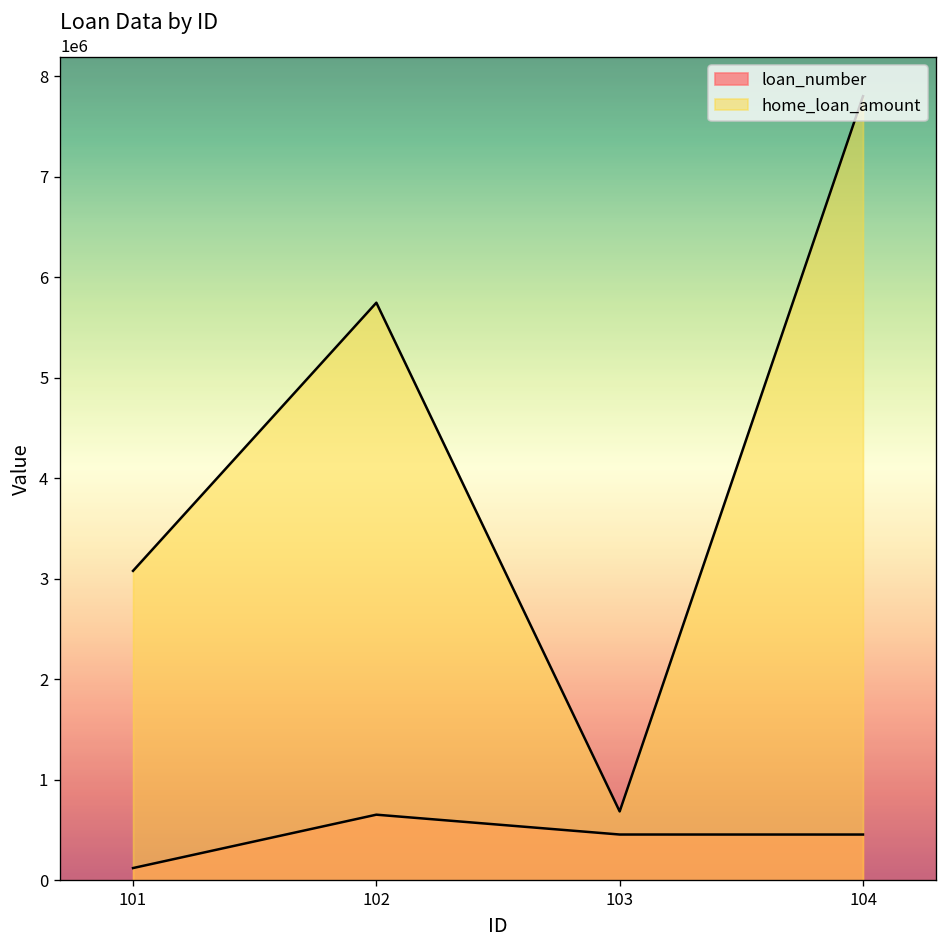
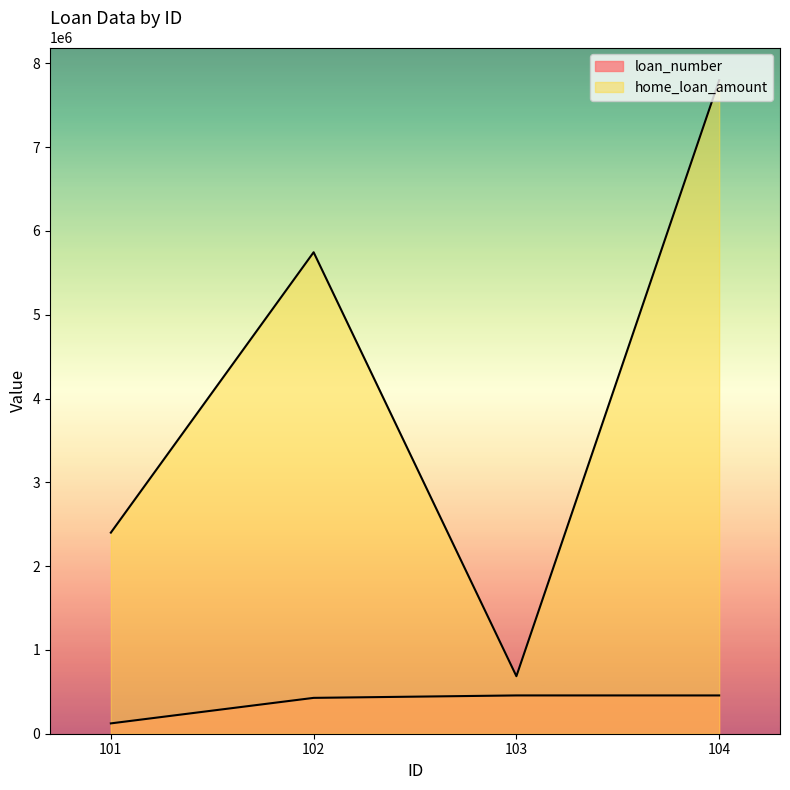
  {
    "loan_number": {
      "101": 100000,
-     "102": 700000,
+     "102": 400000,
      "103": 500000,
      "104": 500000
    },
    "home_loan_amount": {
-     "101": 3100000,
+     "101": 2400000,
      "102": 5700000,
      "103": 700000
    }
  }
